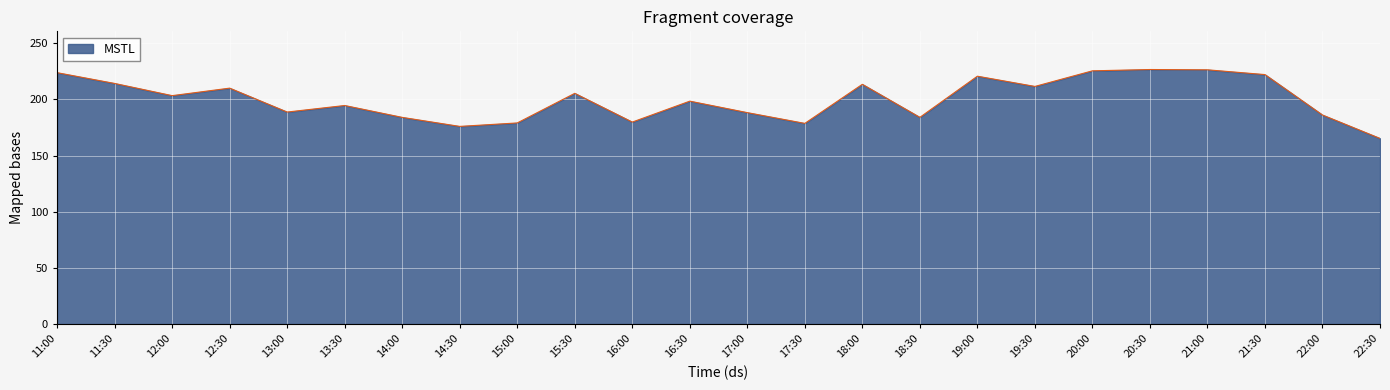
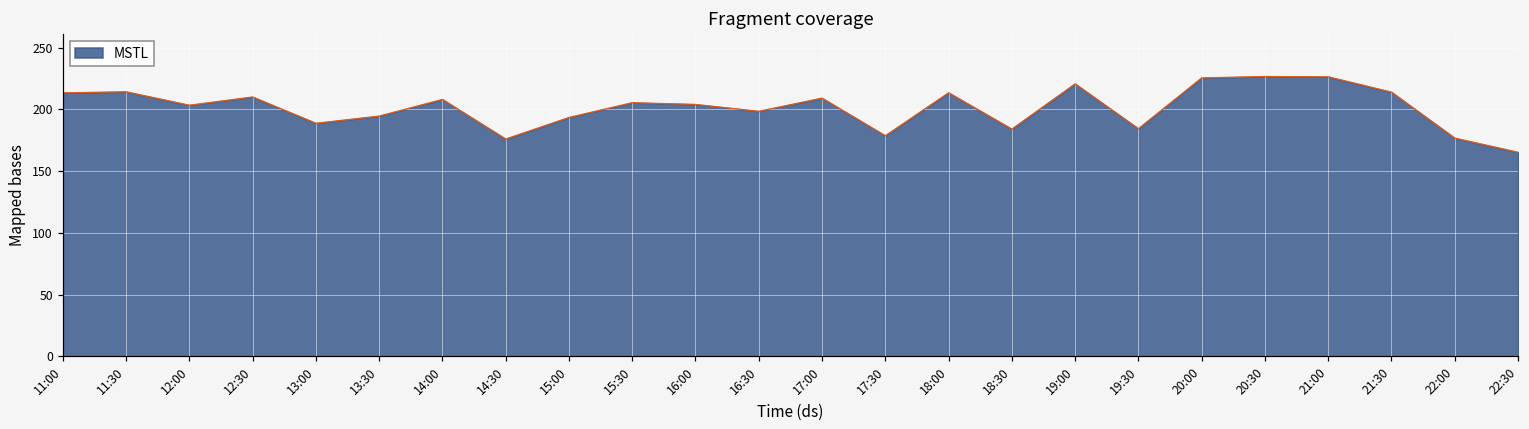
  {
-   "11:00": 224,
+   "11:00": 213,
    "11:30": 214,
    "12:00": 203,
    "12:30": 210,
    "13:00": 189,
    "13:30": 195,
-   "14:00": 184,
+   "14:00": 208,
    "14:30": 176,
-   "15:00": 179,
+   "15:00": 193,
    "15:30": 205,
-   "16:00": 180,
+   "16:00": 204,
    "16:30": 198,
-   "17:00": 188,
+   "17:00": 209,
    "17:30": 179,
    "18:00": 213,
    "18:30": 184,
    "19:00": 221,
-   "19:30": 212,
+   "19:30": 184,
    "20:00": 225,
    "20:30": 227,
    "21:00": 226,
-   "21:30": 222,
-   "22:00": 186,
+   "21:30": 214,
+   "22:00": 177,
    "22:30": 165
  }
